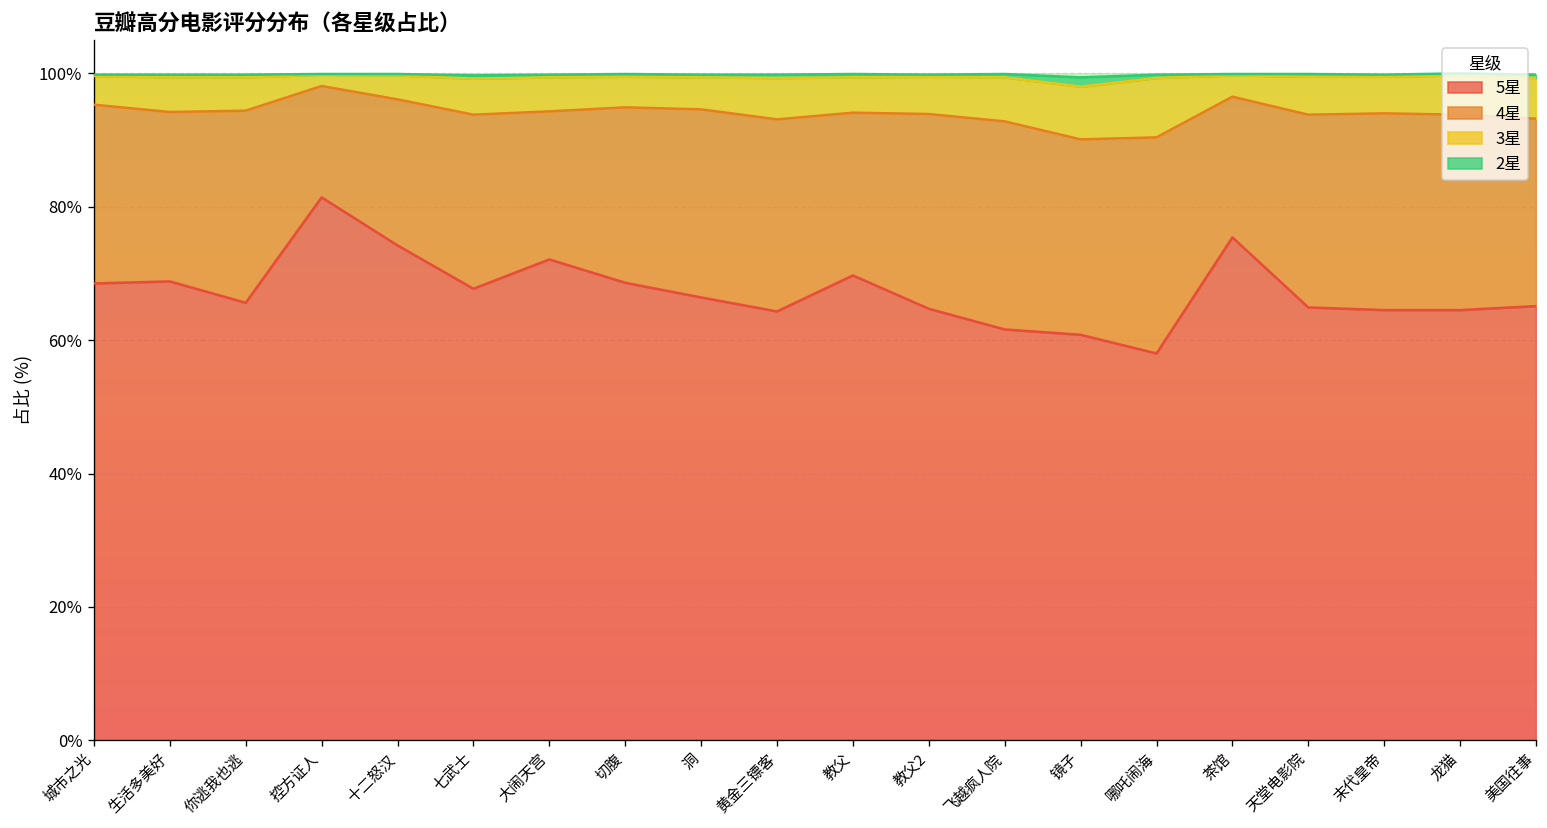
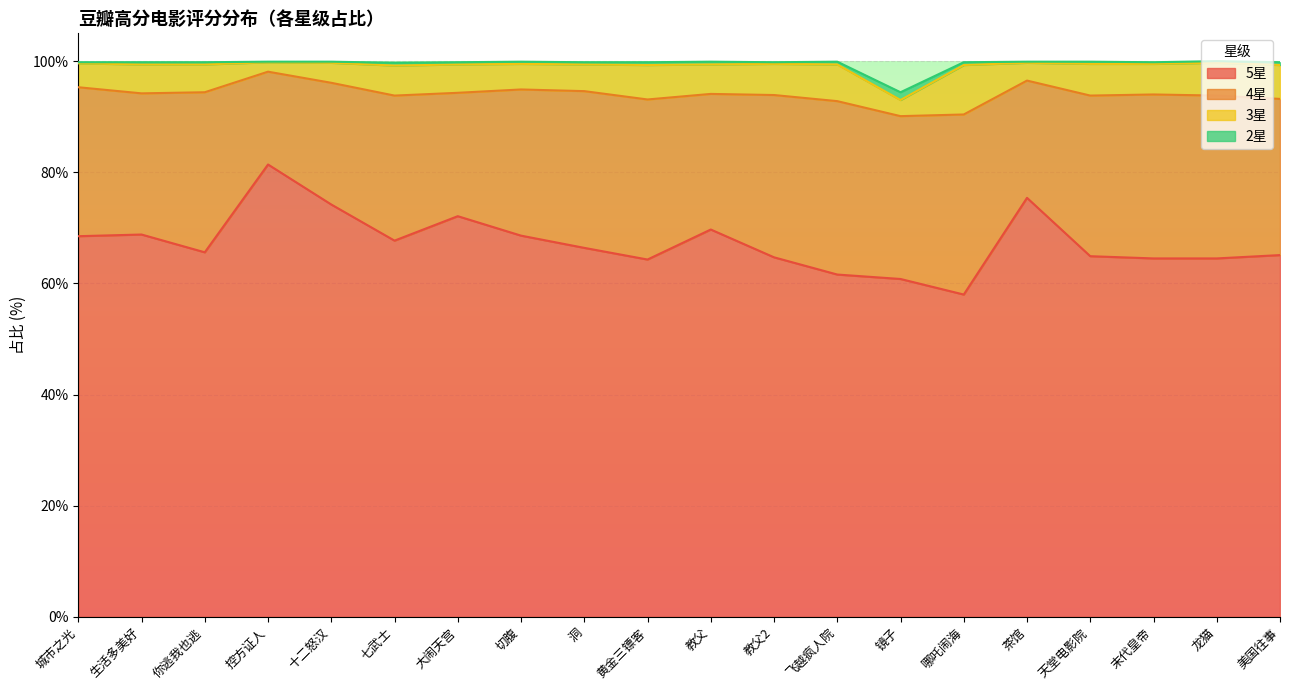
  {
    "3星": {
      "七武士": "5%",
      "黄金三镖客": "6%",
      "教父": "5%",
      "飞越疯人院": "7%",
-     "镜子": "8%",
+     "镜子": "3%",
      "哪吒闹海": "9%",
      "美国往事": "6%"
    },
    "2星": {
      "七武士": "1%",
      "黄金三镖客": "1%",
      "教父": "1%",
      "飞越疯人院": "1%",
      "镜子": "1%",
      "哪吒闹海": "1%",
      "美国往事": "1%"
    }
  }
